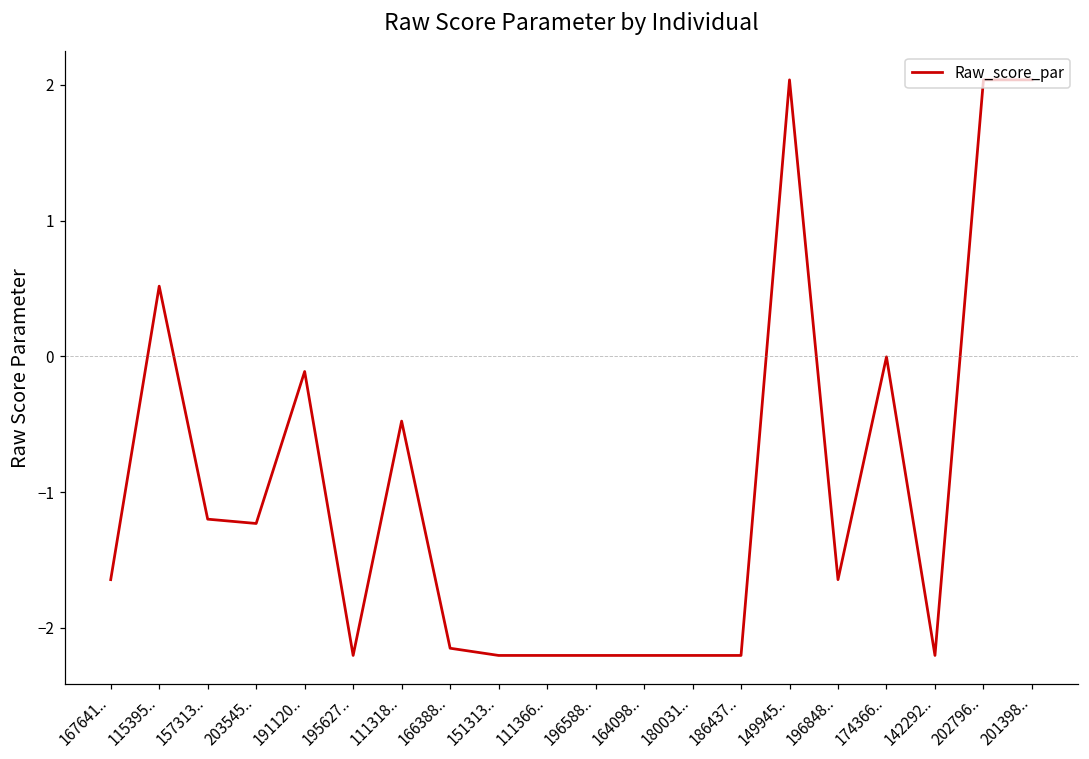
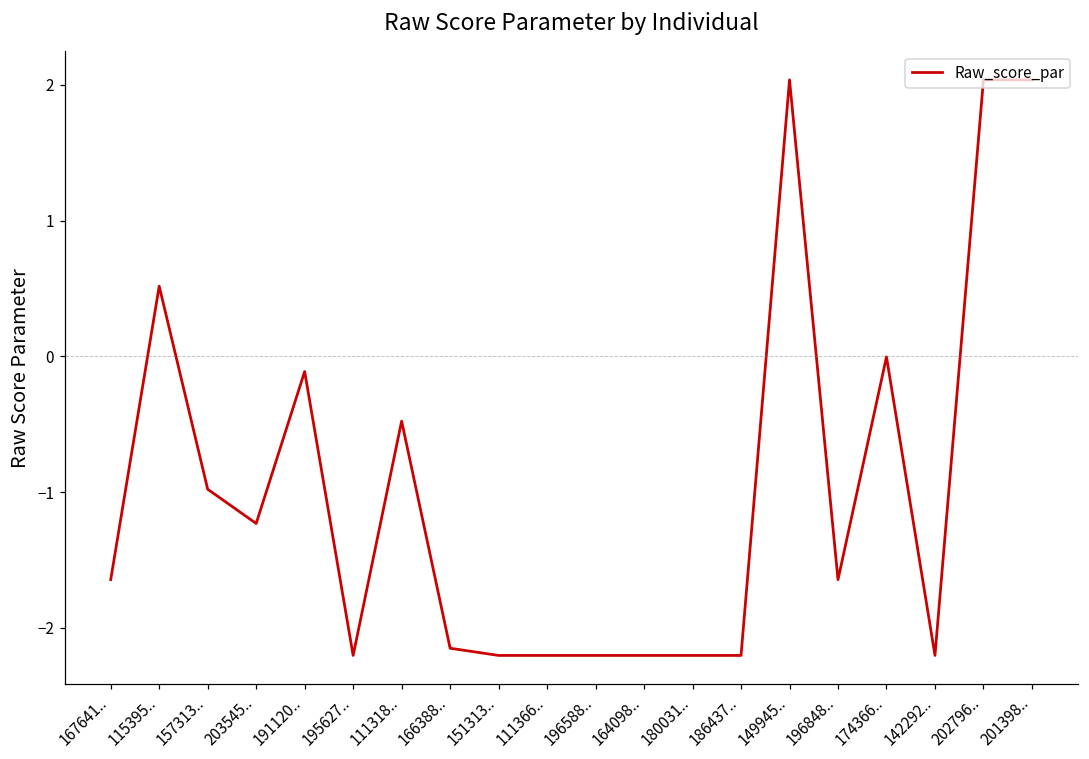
  {
    "167641..": -1.64,
    "115395..": 0.52,
-   "157313..": -1.20,
+   "157313..": -0.98,
    "203545..": -1.23,
    "191120..": -0.11,
    "195627..": -2.20,
    "111318..": -0.48,
    "166388..": -2.15,
    "151313..": -2.20,
    "111366..": -2.20,
    "196588..": -2.20,
    "164098..": -2.20,
    "180031..": -2.20,
    "186437..": -2.20,
    "149945..": 2.04,
    "196848..": -1.64,
    "174366..": 0.00,
    "142292..": -2.20
  }
